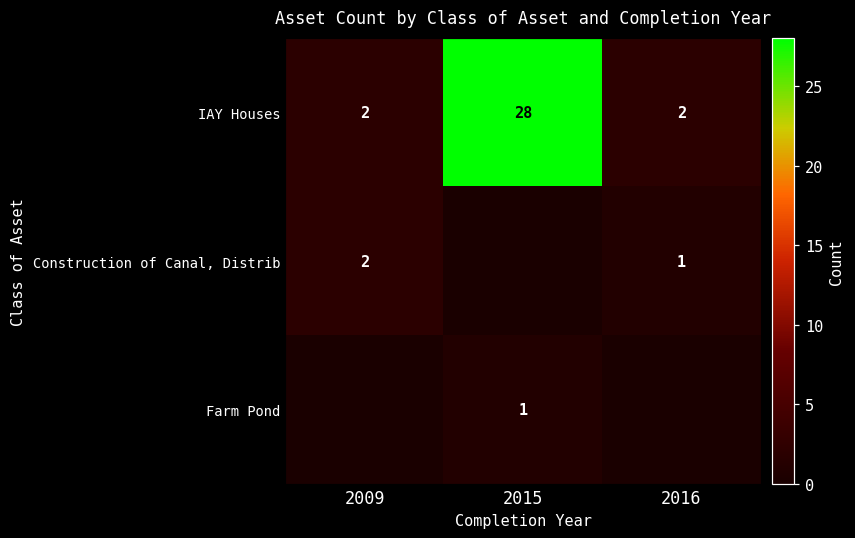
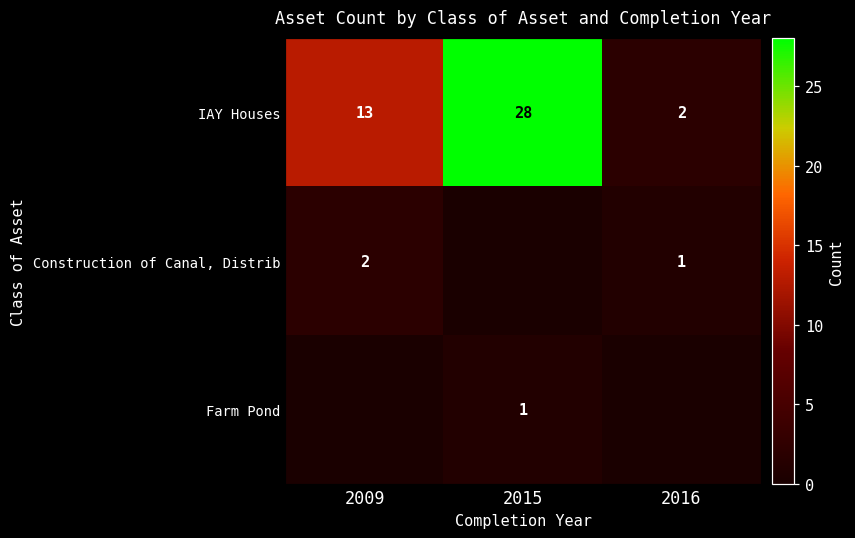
  {
    "IAY Houses": {
-     "2009": 2,
+     "2009": 13,
      "2015": 28,
      "2016": 2
    },
    "Construction of Canal, Distrib": {
      "2009": 2,
      "2016": 1
    },
    "Farm Pond": {
      "2015": 1
    }
  }
